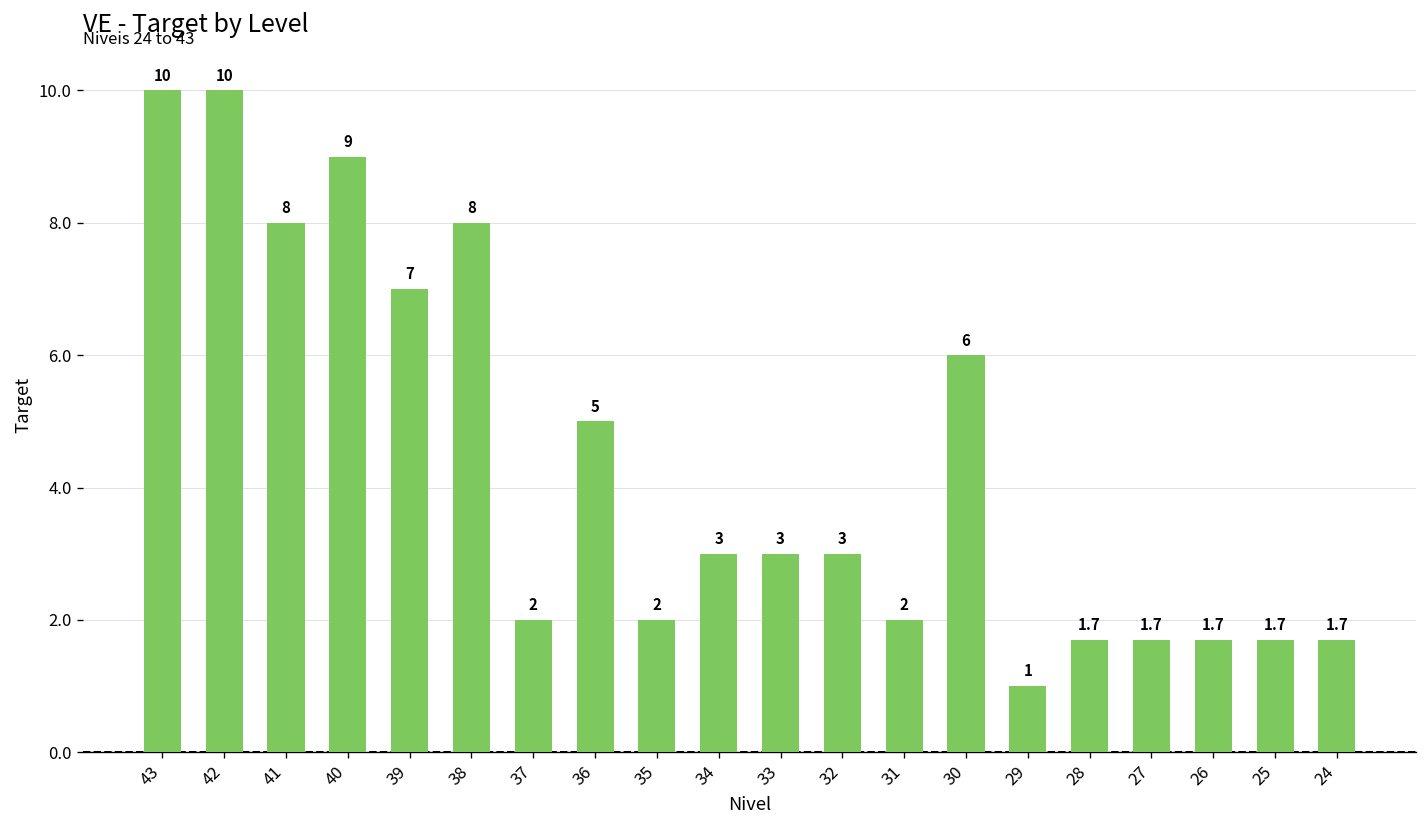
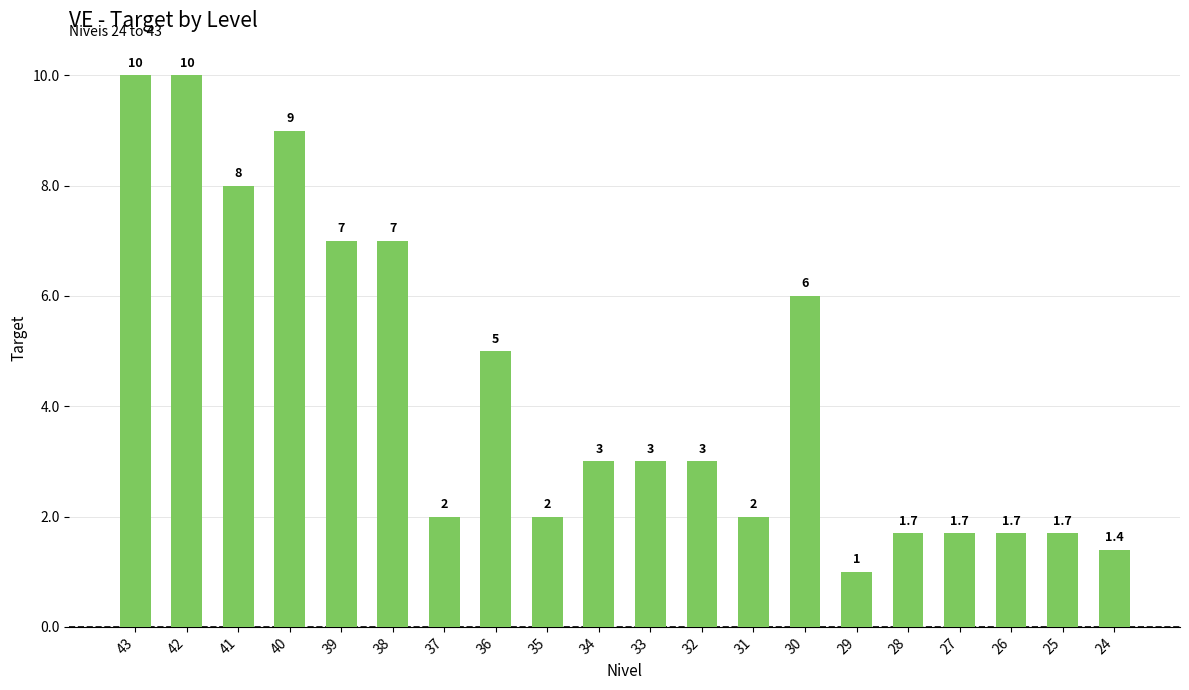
  {
    "43": 10,
    "42": 10,
    "41": 8,
    "40": 9,
    "39": 7,
-   "38": 8,
+   "38": 7,
    "37": 2,
    "36": 5,
    "35": 2,
    "34": 3,
    "33": 3,
    "32": 3,
    "31": 2,
    "30": 6,
    "29": 1,
    "28": 1.7,
    "27": 1.7,
    "26": 1.7,
    "25": 1.7,
-   "24": 1.7
+   "24": 1.4
  }
